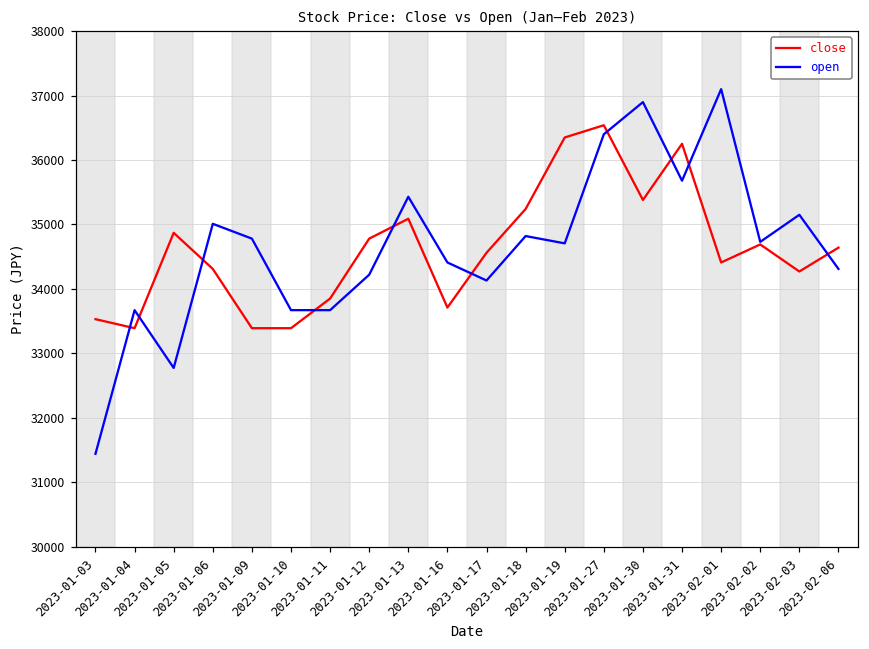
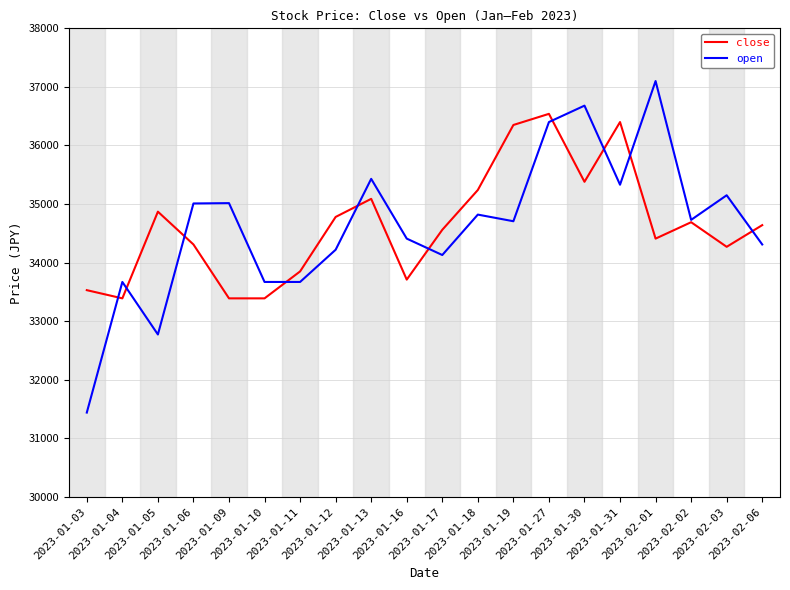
  {
    "close": {
      "2023-01-03": 33500,
      "2023-01-04": 33400,
      "2023-01-05": 34900,
      "2023-01-06": 34300,
      "2023-01-09": 33400,
      "2023-01-10": 33400,
      "2023-01-11": 33900,
      "2023-01-12": 34800,
      "2023-01-13": 35100,
      "2023-01-16": 33700,
      "2023-01-17": 34600,
      "2023-01-18": 35200,
      "2023-01-19": 36400,
      "2023-01-27": 36500,
      "2023-01-30": 35400,
-     "2023-01-31": 36300,
+     "2023-01-31": 36400,
      "2023-02-01": 34400,
      "2023-02-03": 34300,
      "2023-02-06": 34600
    },
    "open": {
      "2023-01-03": 31400,
      "2023-01-04": 33700,
      "2023-01-05": 32800,
      "2023-01-06": 35000,
-     "2023-01-09": 34800,
+     "2023-01-09": 35000,
      "2023-01-10": 33700,
      "2023-01-11": 33700,
      "2023-01-12": 34200,
      "2023-01-13": 35400,
      "2023-01-16": 34400,
      "2023-01-17": 34100,
      "2023-01-18": 34800,
      "2023-01-19": 34700,
      "2023-01-27": 36400,
-     "2023-01-30": 36900,
-     "2023-01-31": 35700,
+     "2023-01-30": 36700,
+     "2023-01-31": 35300,
      "2023-02-01": 37100,
      "2023-02-03": 35200,
      "2023-02-06": 34300
    }
  }
